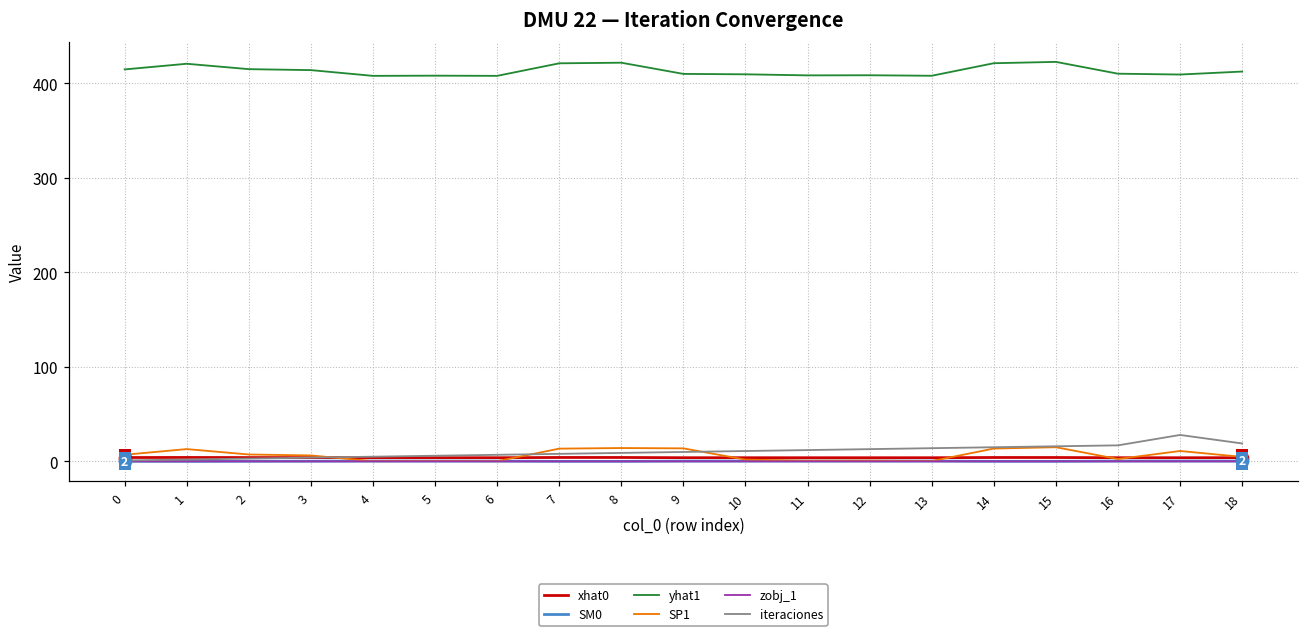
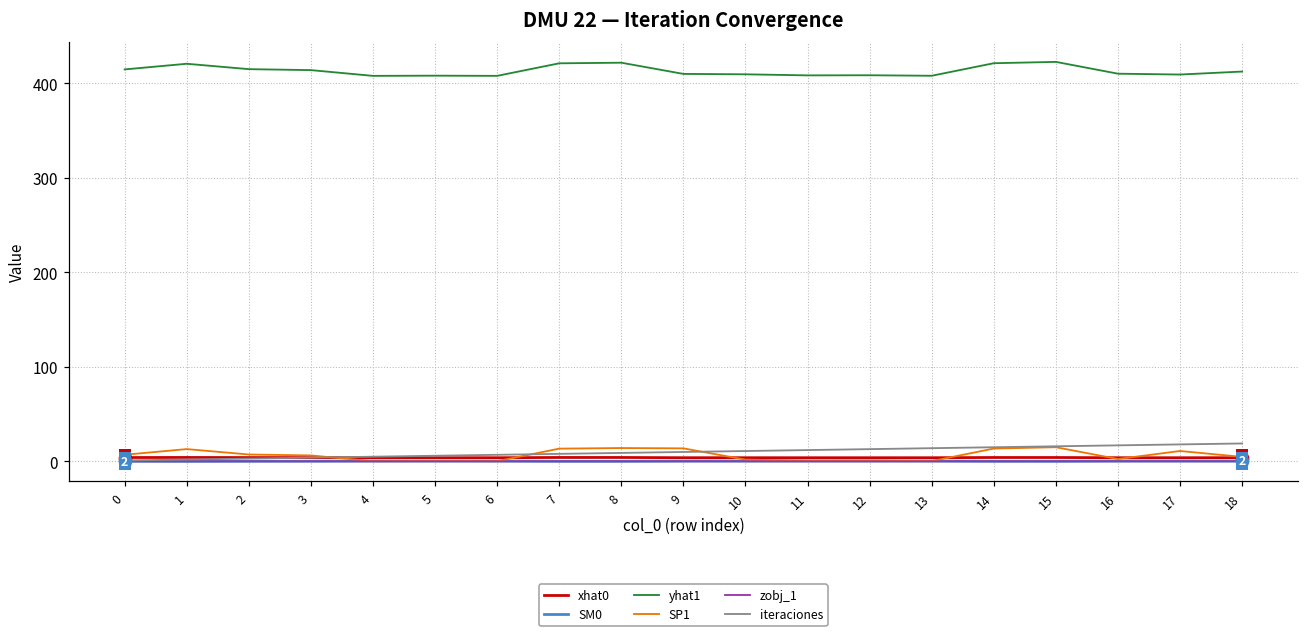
  {
    "zobj_1": {
      "3": 0,
      "7": 0,
      "8": 0,
      "9": 0,
      "14": 0,
      "15": 0,
      "17": 0
    },
    "yhat1": {
      "0": 410,
      "1": 420,
      "2": 420,
      "3": 410,
      "4": 410,
      "5": 410,
      "6": 410,
      "7": 420,
      "8": 420,
      "9": 410,
      "10": 410,
      "11": 410,
      "12": 410,
      "13": 410,
      "14": 420,
      "15": 420,
      "16": 410,
      "17": 410,
      "18": 410
    },
    "SP1": {
      "1": 10,
      "2": 10,
      "7": 10,
      "8": 10,
      "9": 10,
      "17": 10
    },
    "iteraciones": {
      "6": 10,
      "7": 10,
      "8": 10,
      "9": 10,
      "10": 10,
      "11": 10,
      "12": 10,
      "13": 10,
      "16": 20,
-     "17": 30,
+     "17": 20,
      "18": 20
    }
  }
